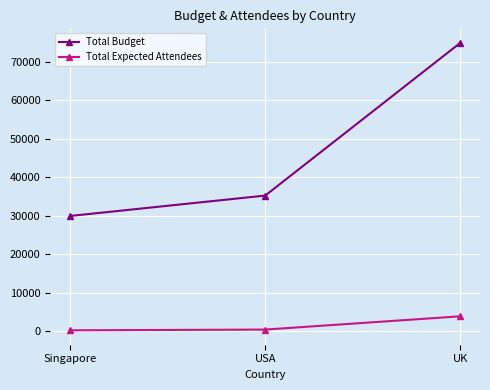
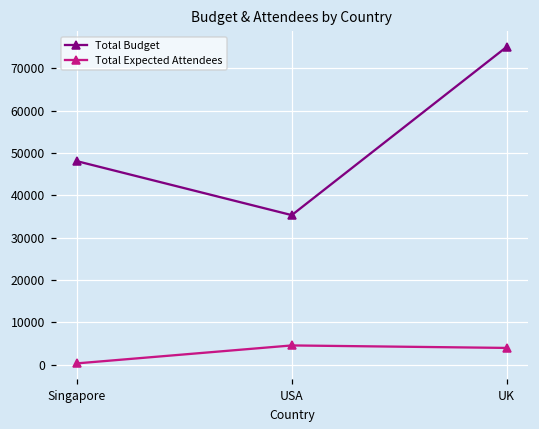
  {
    "Total Budget": {
-     "Singapore": 30000,
+     "Singapore": 48000,
      "USA": 35000,
      "UK": 75000
    },
    "Total Expected Attendees": {
      "Singapore": 0,
-     "USA": 1000,
+     "USA": 5000,
      "UK": 4000
    }
  }
